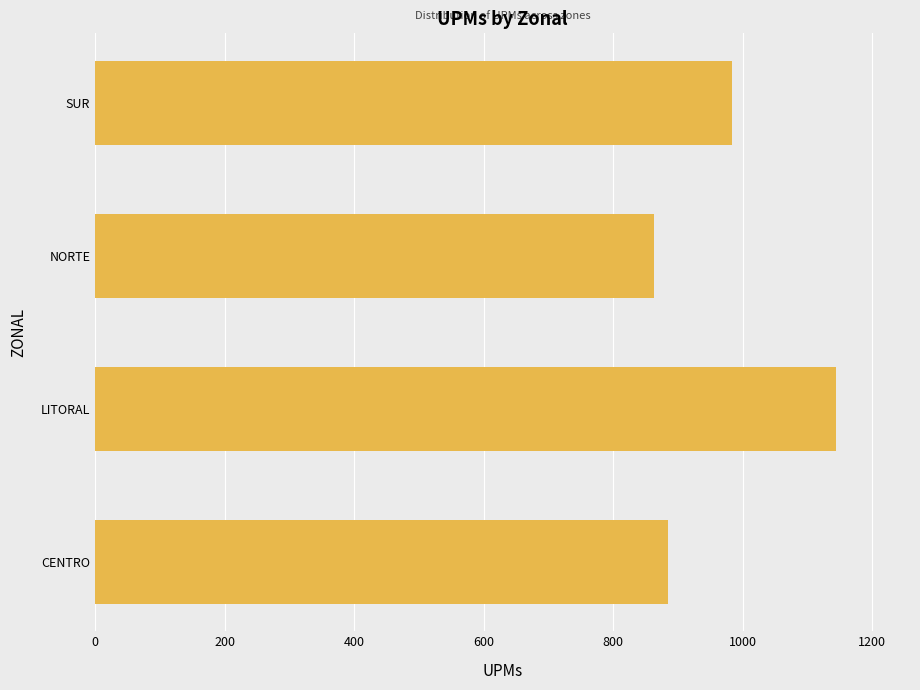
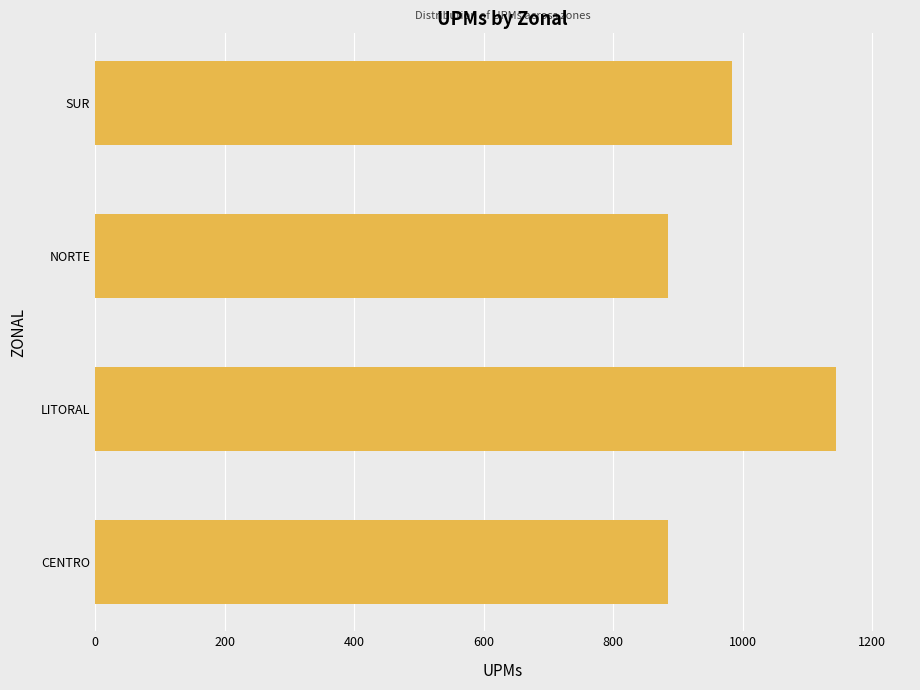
  {
    "SUR": 980,
-   "NORTE": 860,
+   "NORTE": 880,
    "LITORAL": 1140,
    "CENTRO": 880
  }
